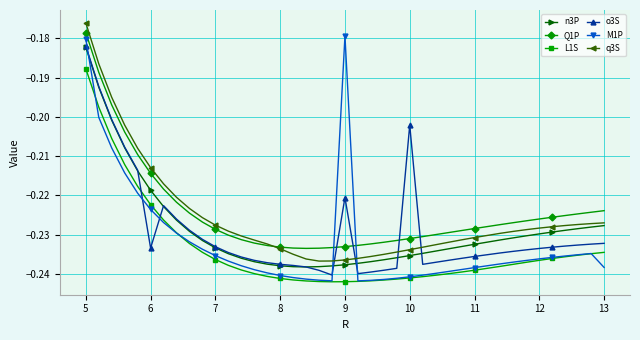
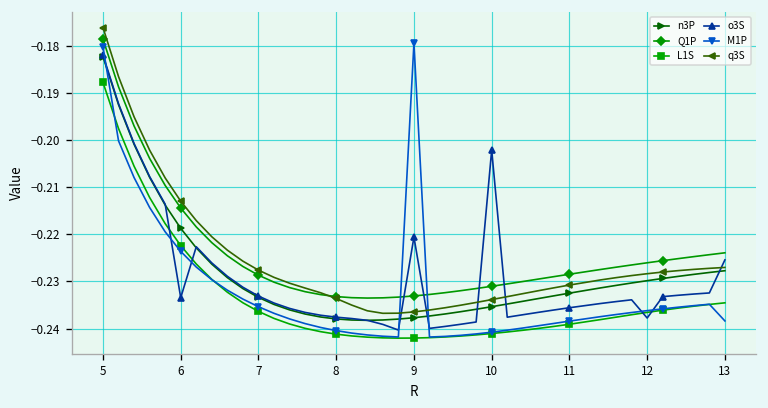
  {
    "o3S": {
      "6": -0.233,
      "9": -0.221,
      "10": -0.202,
      "11": -0.236,
-     "12": -0.234,
-     "13": -0.232
+     "12": -0.238,
+     "13": -0.225
    },
    "M1P": {
      "5": -0.180,
      "6": -0.224,
      "7": -0.235,
      "8": -0.240,
      "9": -0.179,
      "11": -0.238,
      "13": -0.238
    }
  }
